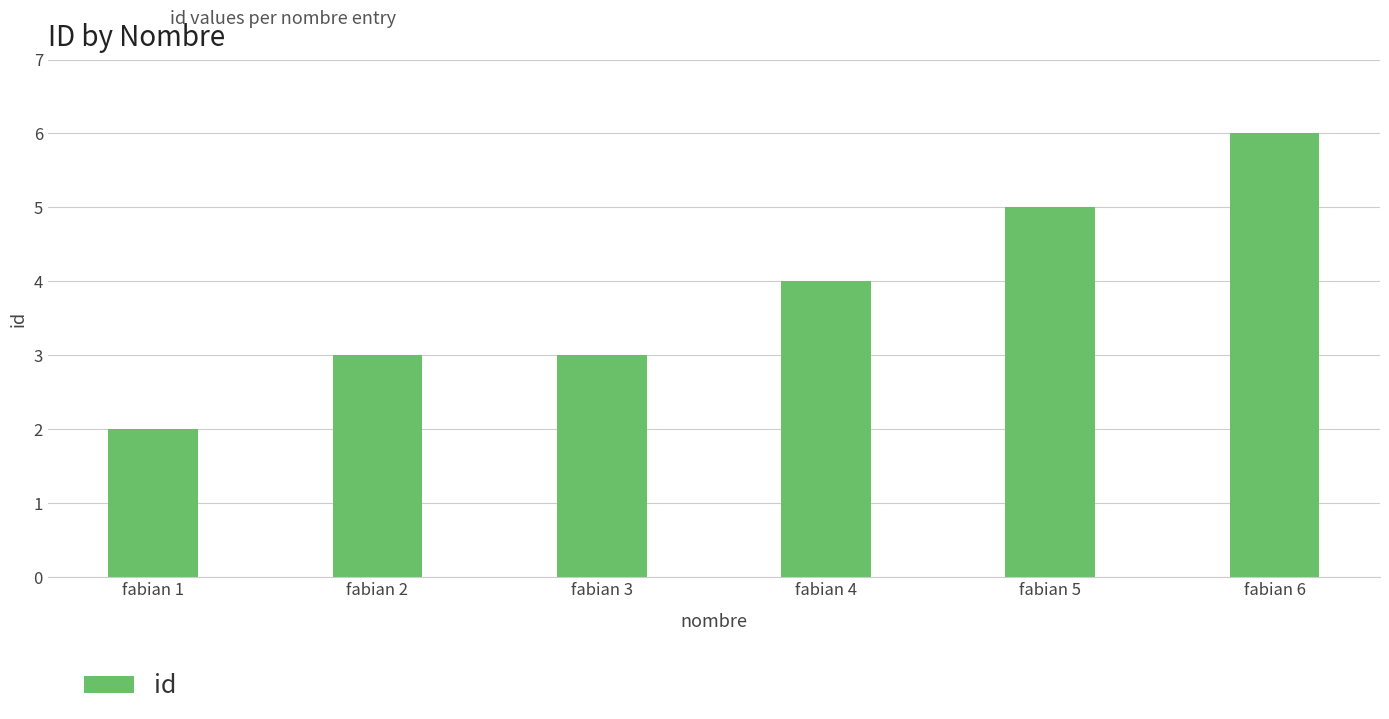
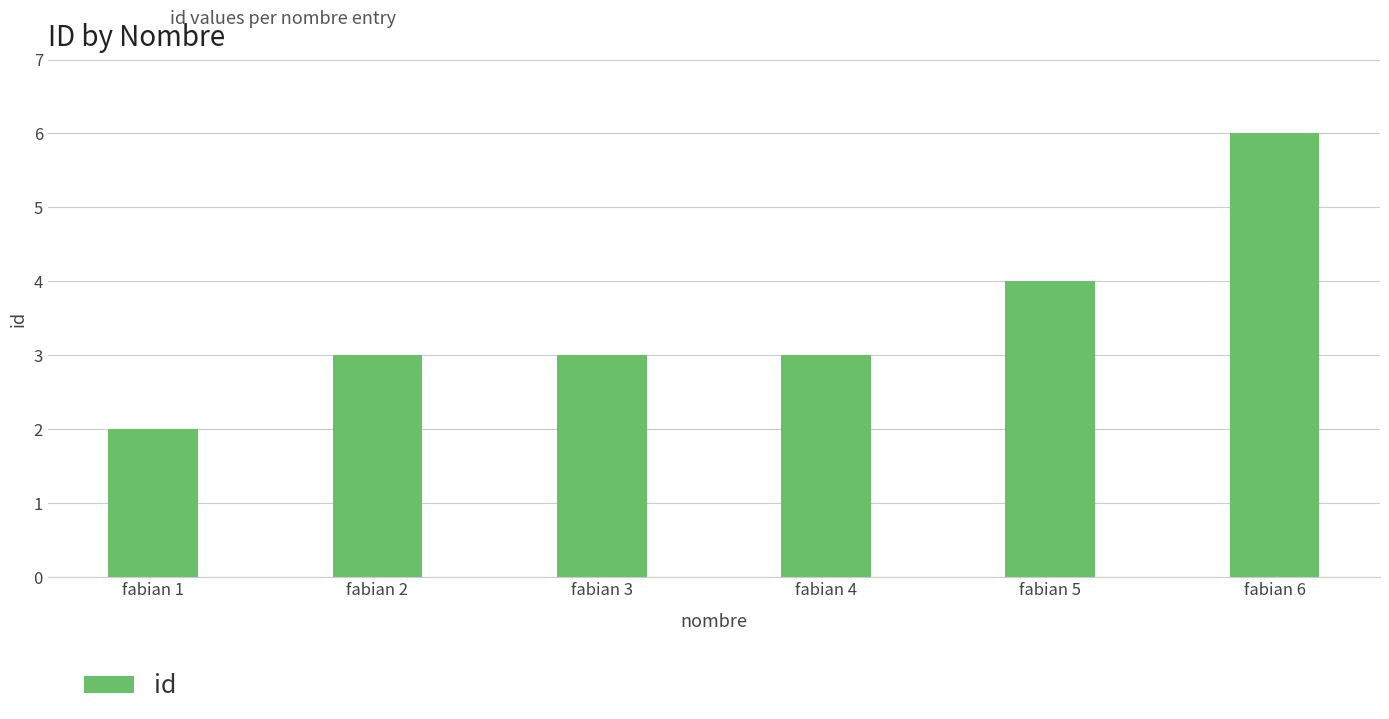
  {
    "fabian 1": 2,
    "fabian 2": 3,
    "fabian 3": 3,
-   "fabian 4": 4,
-   "fabian 5": 5,
+   "fabian 4": 3,
+   "fabian 5": 4,
    "fabian 6": 6
  }
